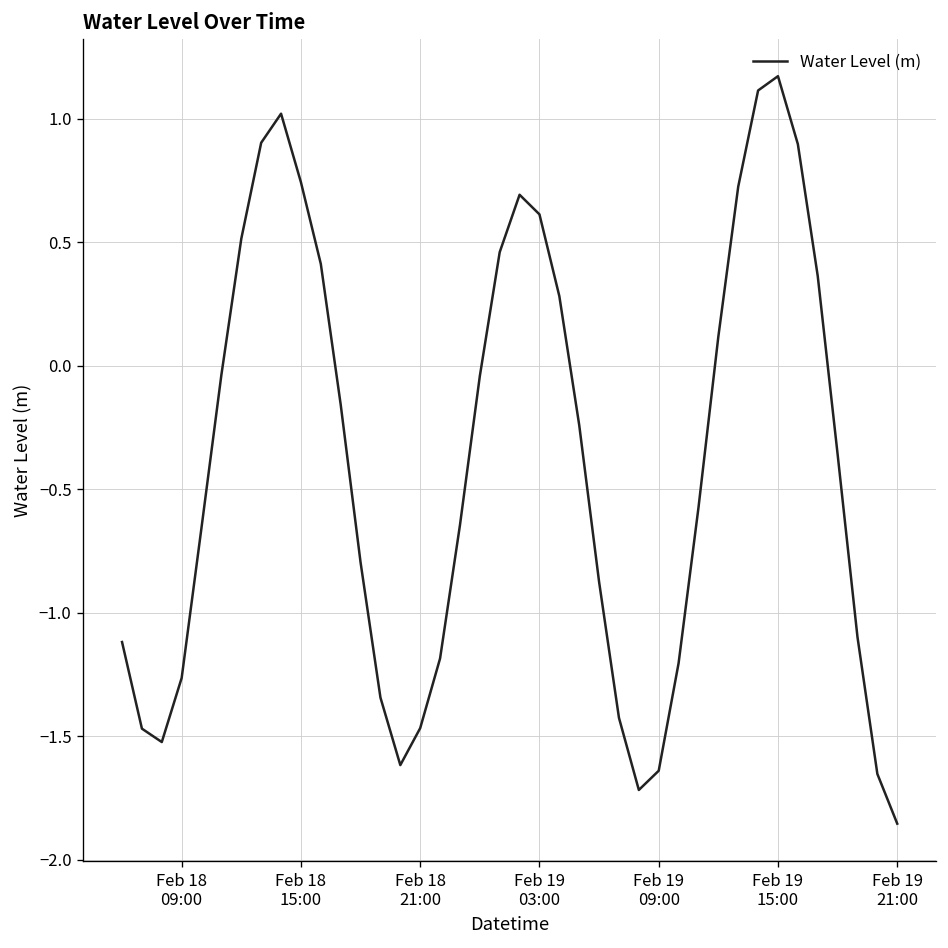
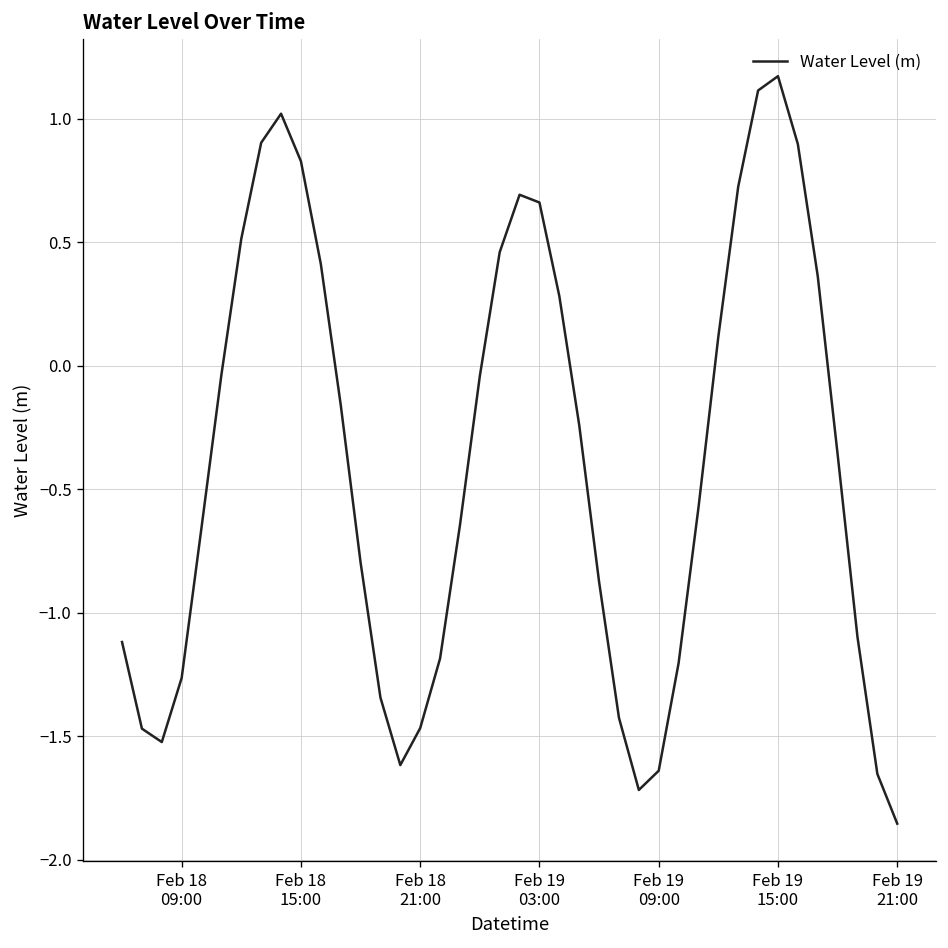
  {
    "Feb 18 09:00": -1.26,
-   "Feb 18 15:00": 0.74,
+   "Feb 18 15:00": 0.83,
    "Feb 18 21:00": -1.47,
-   "Feb 19 03:00": 0.61,
+   "Feb 19 03:00": 0.66,
    "Feb 19 09:00": -1.64,
    "Feb 19 15:00": 1.17,
    "Feb 19 21:00": -1.85
  }
